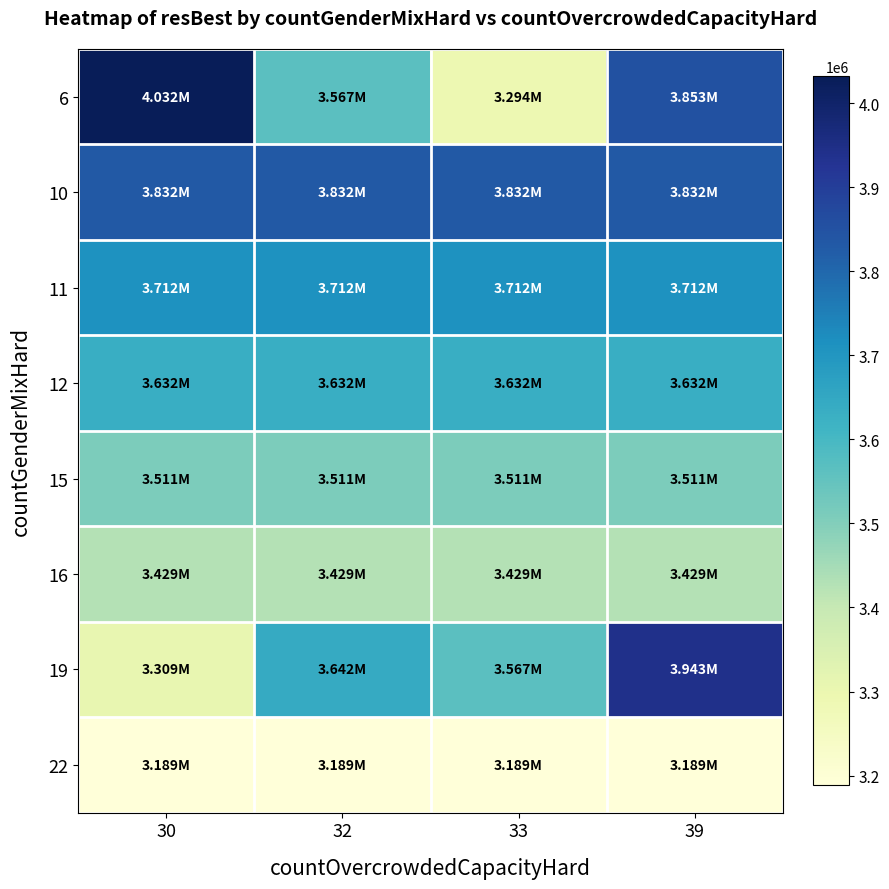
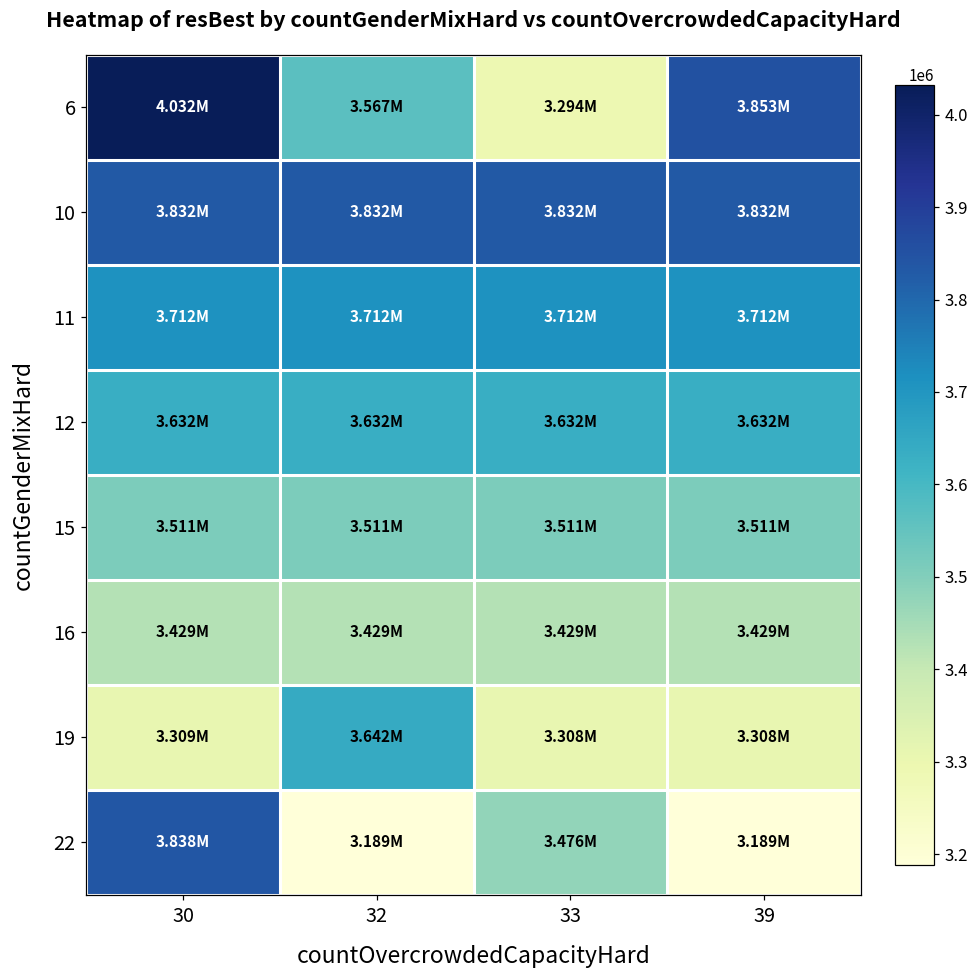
  {
    "6": {
      "30": "4.032M",
      "32": "3.567M",
      "33": "3.294M",
      "39": "3.853M"
    },
    "10": {
      "30": "3.832M",
      "32": "3.832M",
      "33": "3.832M",
      "39": "3.832M"
    },
    "11": {
      "30": "3.712M",
      "32": "3.712M",
      "33": "3.712M",
      "39": "3.712M"
    },
    "12": {
      "30": "3.632M",
      "32": "3.632M",
      "33": "3.632M",
      "39": "3.632M"
    },
    "15": {
      "30": "3.511M",
      "32": "3.511M",
      "33": "3.511M",
      "39": "3.511M"
    },
    "16": {
      "30": "3.429M",
      "32": "3.429M",
      "33": "3.429M",
      "39": "3.429M"
    },
    "19": {
      "30": "3.309M",
      "32": "3.642M",
-     "33": "3.567M",
-     "39": "3.943M"
+     "33": "3.308M",
+     "39": "3.308M"
    },
    "22": {
-     "30": "3.189M",
+     "30": "3.838M",
      "32": "3.189M",
-     "33": "3.189M",
+     "33": "3.476M",
      "39": "3.189M"
    }
  }
